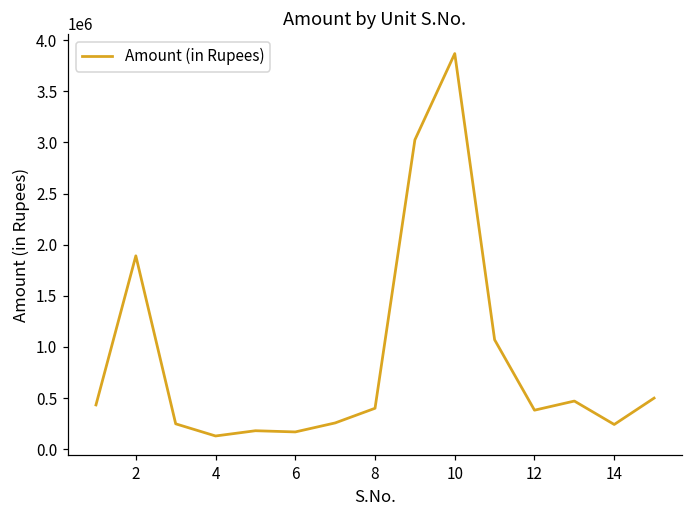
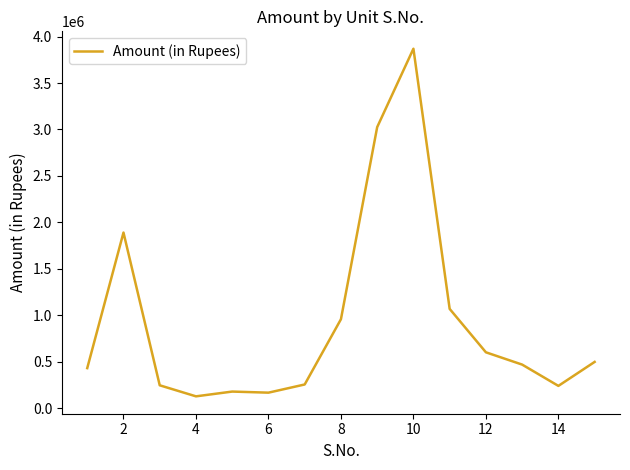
  {
    "2": 1900000,
    "4": 100000,
    "6": 200000,
-   "8": 400000,
+   "8": 1000000,
    "10": 3900000,
-   "12": 400000,
+   "12": 600000,
    "14": 200000
  }
